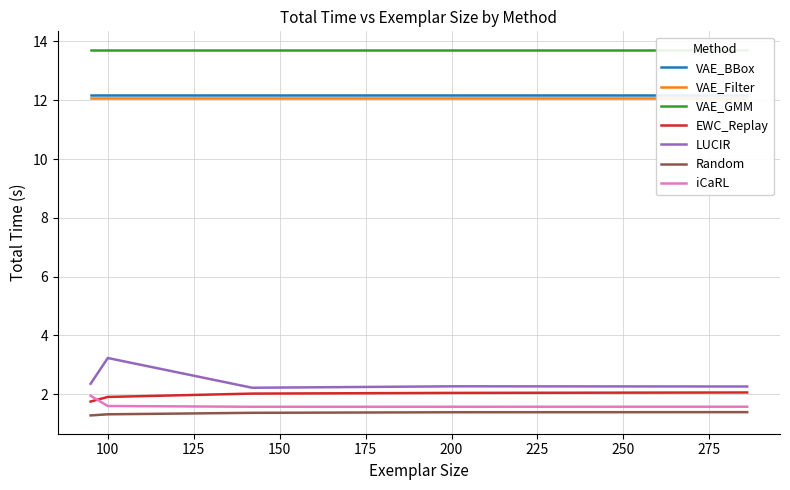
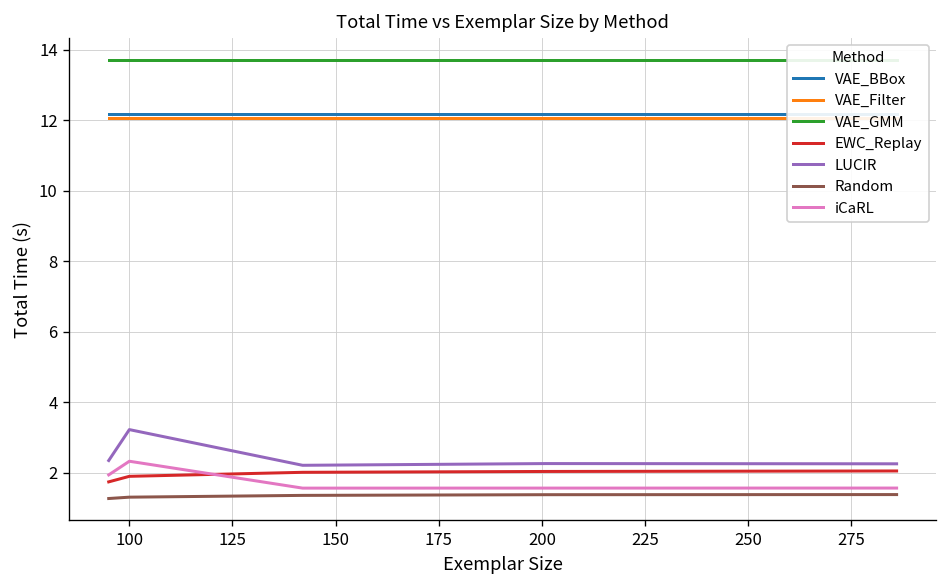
  {
    "VAE_BBox": {
      "100": 12.2
    },
    "VAE_Filter": {
      "100": 12.1
    },
    "VAE_GMM": {
      "100": 13.7
    },
    "EWC_Replay": {
      "100": 1.9
    },
    "LUCIR": {
      "100": 3.2
    },
    "Random": {
      "100": 1.3
    },
    "iCaRL": {
-     "100": 1.6
+     "100": 2.3
    }
  }
